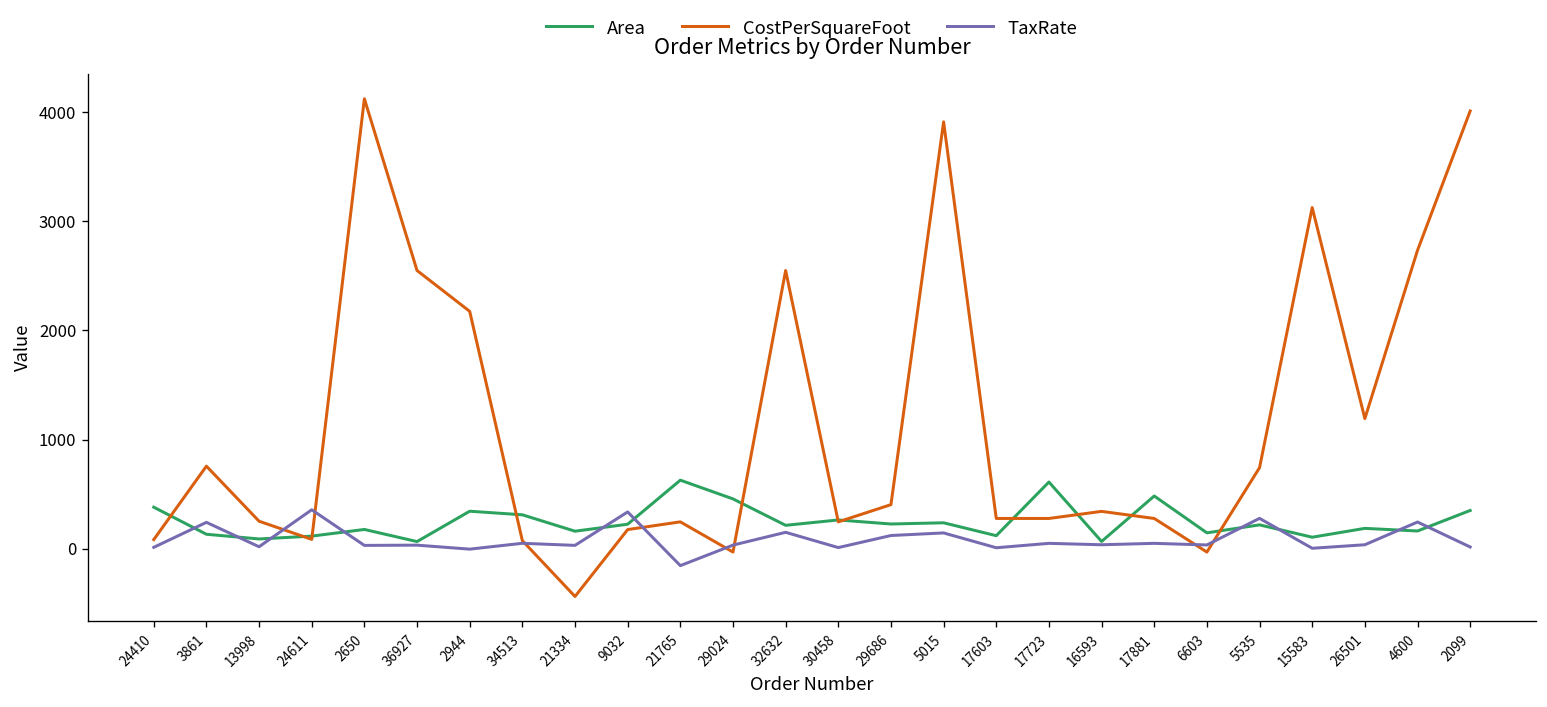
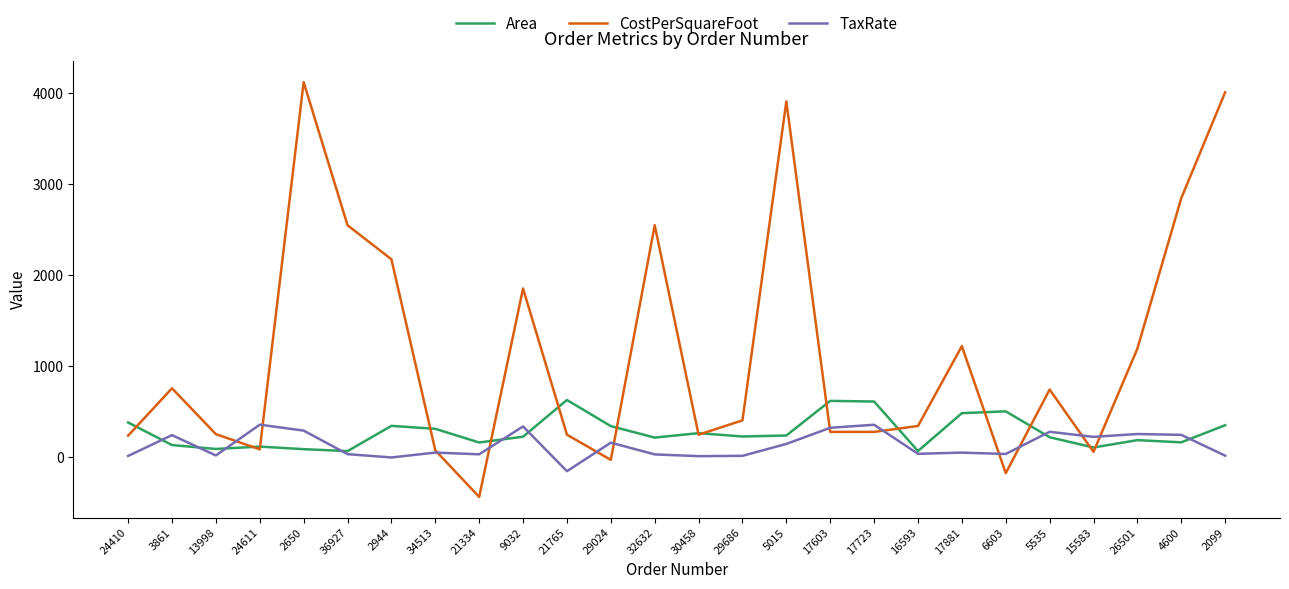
  {
    "Area": {
      "24410": 400,
      "3861": 100,
      "13998": 100,
      "24611": 100,
-     "2650": 200,
+     "2650": 100,
      "36927": 100,
      "2944": 300,
      "34513": 300,
      "21334": 200,
      "9032": 200,
      "21765": 600,
-     "29024": 500,
+     "29024": 300,
      "32632": 200,
      "29686": 200,
      "5015": 200,
-     "17603": 100,
+     "17603": 600,
      "17723": 600,
      "16593": 100,
      "17881": 500,
-     "6603": 100,
+     "6603": 500,
      "5535": 200,
      "15583": 100,
      "26501": 200,
      "4600": 200,
      "2099": 400
    },
    "CostPerSquareFoot": {
-     "24410": 100,
+     "24410": 200,
      "3861": 800,
      "13998": 300,
      "24611": 100,
      "2650": 4100,
      "36927": 2500,
      "2944": 2200,
      "21334": -400,
-     "9032": 200,
+     "9032": 1900,
      "21765": 200,
      "29024": 0,
      "32632": 2500,
      "29686": 400,
      "5015": 3900,
      "17603": 300,
      "17723": 300,
      "16593": 300,
-     "17881": 300,
-     "6603": 0,
+     "17881": 1200,
+     "6603": -200,
      "5535": 700,
-     "15583": 3100,
+     "15583": 100,
      "26501": 1200,
-     "4600": 2700,
+     "4600": 2800,
      "2099": 4000
    },
    "TaxRate": {
      "24410": 0,
      "3861": 200,
      "13998": 0,
      "24611": 400,
-     "2650": 0,
+     "2650": 300,
      "36927": 0,
      "2944": 0,
      "21334": 0,
      "9032": 300,
      "21765": -200,
-     "29024": 0,
-     "32632": 100,
+     "29024": 200,
+     "32632": 0,
      "30458": 0,
-     "29686": 100,
+     "29686": 0,
      "5015": 100,
-     "17603": 0,
-     "17723": 0,
+     "17603": 300,
+     "17723": 400,
      "16593": 0,
      "17881": 0,
      "6603": 0,
      "5535": 300,
-     "15583": 0,
-     "26501": 0,
+     "15583": 200,
+     "26501": 300,
      "4600": 200,
      "2099": 0
    }
  }
